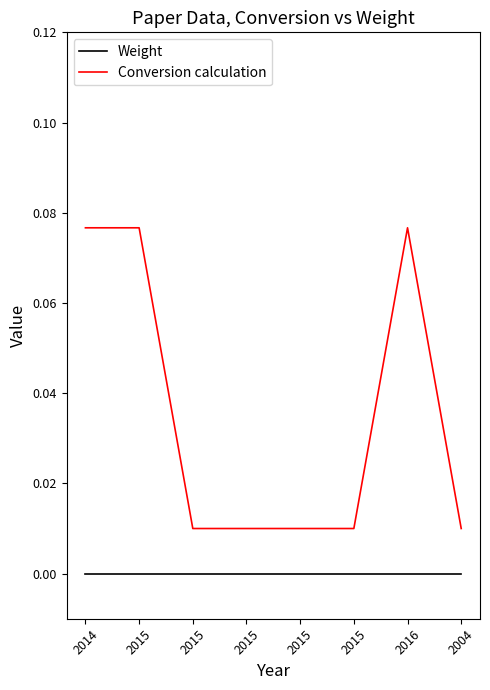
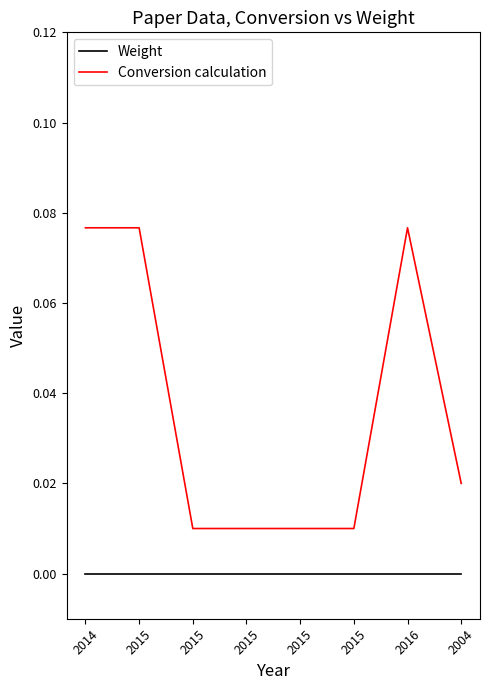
  {
    "Weight": {
      "2014": 0.00,
      "2016": 0.00,
      "2004": 0.00
    },
    "Conversion calculation": {
      "2014": 0.077,
      "2016": 0.077,
-     "2004": 0.01
+     "2004": 0.02
    }
  }
